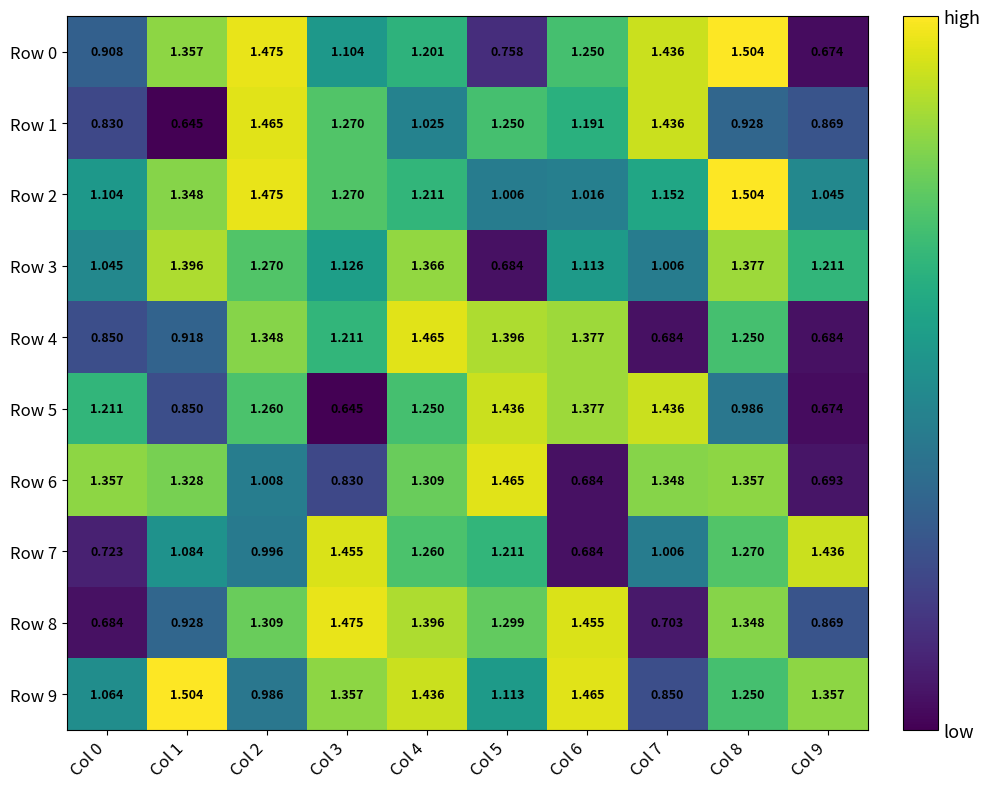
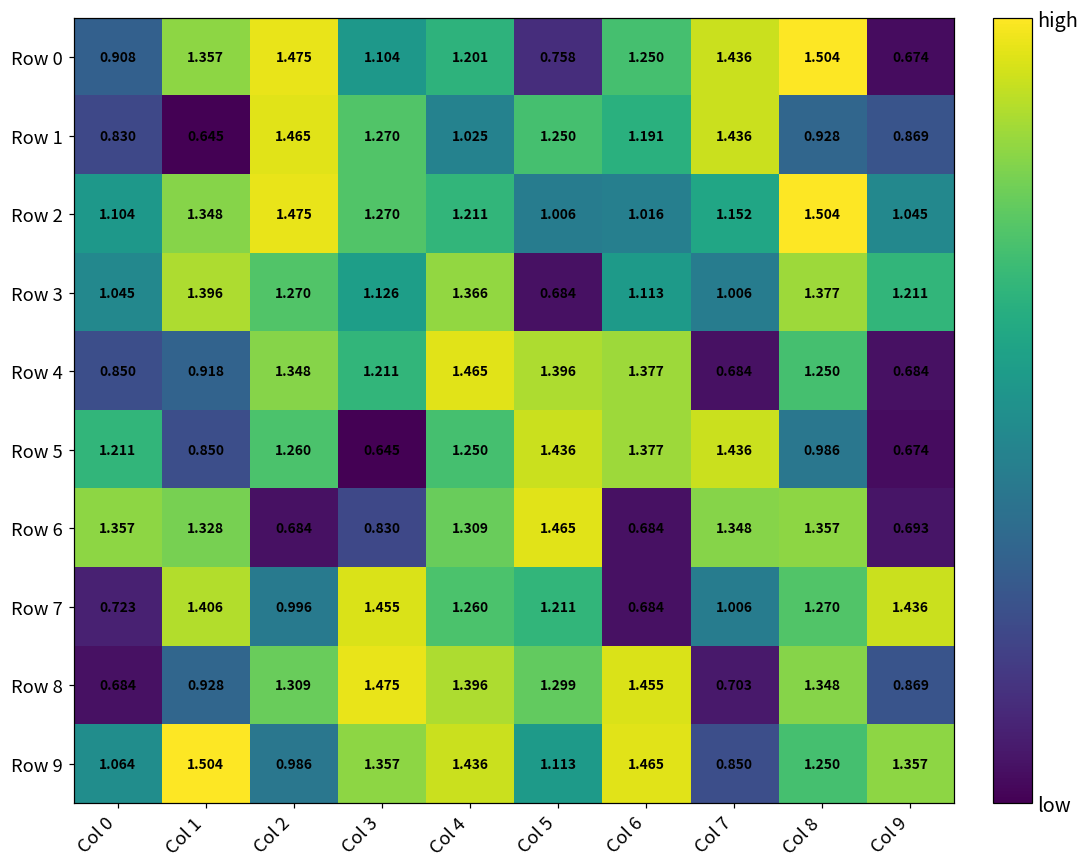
  {
    "Row 0": {
      "Col 0": 0.908,
      "Col 1": 1.357,
      "Col 2": 1.475,
      "Col 3": 1.104,
      "Col 4": 1.201,
      "Col 5": 0.758,
      "Col 6": 1.250,
      "Col 7": 1.436,
      "Col 8": 1.504,
      "Col 9": 0.674
    },
    "Row 1": {
      "Col 0": 0.830,
      "Col 1": 0.645,
      "Col 2": 1.465,
      "Col 3": 1.270,
      "Col 4": 1.025,
      "Col 5": 1.250,
      "Col 6": 1.191,
      "Col 7": 1.436,
      "Col 8": 0.928,
      "Col 9": 0.869
    },
    "Row 2": {
      "Col 0": 1.104,
      "Col 1": 1.348,
      "Col 2": 1.475,
      "Col 3": 1.270,
      "Col 4": 1.211,
      "Col 5": 1.006,
      "Col 6": 1.016,
      "Col 7": 1.152,
      "Col 8": 1.504,
      "Col 9": 1.045
    },
    "Row 3": {
      "Col 0": 1.045,
      "Col 1": 1.396,
      "Col 2": 1.270,
      "Col 3": 1.126,
      "Col 4": 1.366,
      "Col 5": 0.684,
      "Col 6": 1.113,
      "Col 7": 1.006,
      "Col 8": 1.377,
      "Col 9": 1.211
    },
    "Row 4": {
      "Col 0": 0.850,
      "Col 1": 0.918,
      "Col 2": 1.348,
      "Col 3": 1.211,
      "Col 4": 1.465,
      "Col 5": 1.396,
      "Col 6": 1.377,
      "Col 7": 0.684,
      "Col 8": 1.250,
      "Col 9": 0.684
    },
    "Row 5": {
      "Col 0": 1.211,
      "Col 1": 0.850,
      "Col 2": 1.260,
      "Col 3": 0.645,
      "Col 4": 1.250,
      "Col 5": 1.436,
      "Col 6": 1.377,
      "Col 7": 1.436,
      "Col 8": 0.986,
      "Col 9": 0.674
    },
    "Row 6": {
      "Col 0": 1.357,
      "Col 1": 1.328,
-     "Col 2": 1.008,
+     "Col 2": 0.684,
      "Col 3": 0.830,
      "Col 4": 1.309,
      "Col 5": 1.465,
      "Col 6": 0.684,
      "Col 7": 1.348,
      "Col 8": 1.357,
      "Col 9": 0.693
    },
    "Row 7": {
      "Col 0": 0.723,
-     "Col 1": 1.084,
+     "Col 1": 1.406,
      "Col 2": 0.996,
      "Col 3": 1.455,
      "Col 4": 1.260,
      "Col 5": 1.211,
      "Col 6": 0.684,
      "Col 7": 1.006,
      "Col 8": 1.270,
      "Col 9": 1.436
    },
    "Row 8": {
      "Col 0": 0.684,
      "Col 1": 0.928,
      "Col 2": 1.309,
      "Col 3": 1.475,
      "Col 4": 1.396,
      "Col 5": 1.299,
      "Col 6": 1.455,
      "Col 7": 0.703,
      "Col 8": 1.348,
      "Col 9": 0.869
    },
    "Row 9": {
      "Col 0": 1.064,
      "Col 1": 1.504,
      "Col 2": 0.986,
      "Col 3": 1.357,
      "Col 4": 1.436,
      "Col 5": 1.113,
      "Col 6": 1.465,
      "Col 7": 0.850,
      "Col 8": 1.250,
      "Col 9": 1.357
    }
  }
